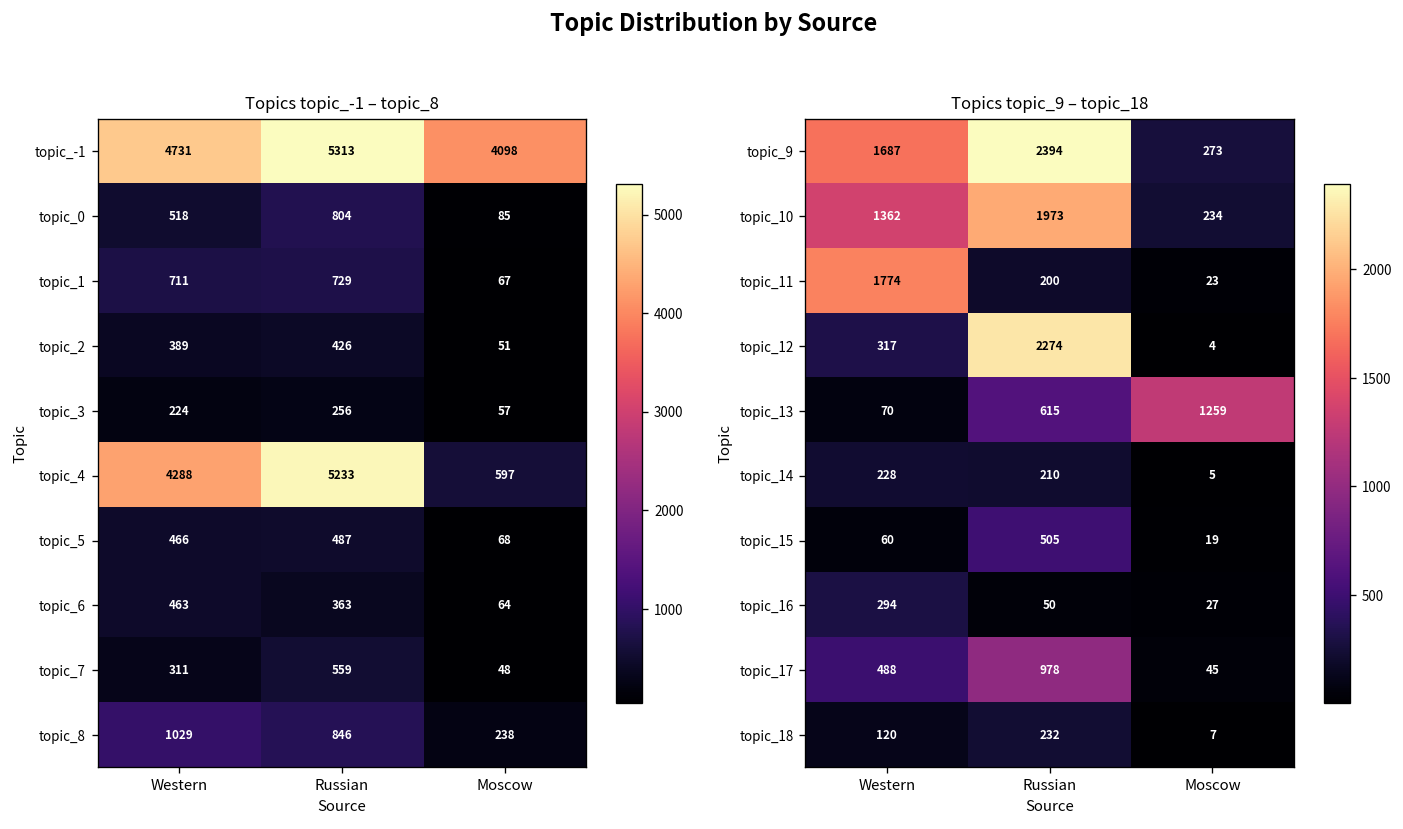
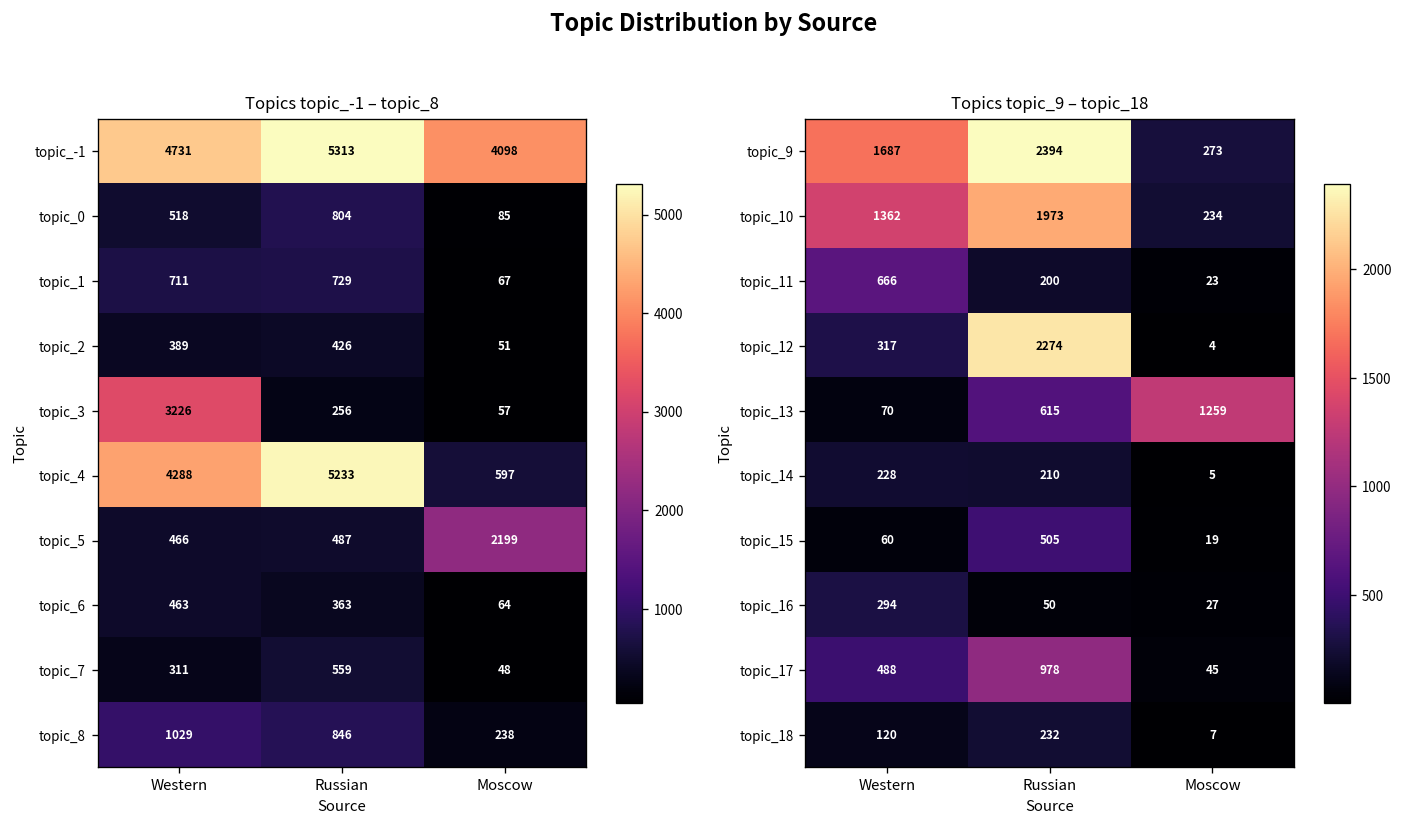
  {
    "Topics topic_-1 – topic_8": {
      "topic_-1": {
        "Western": 4731,
        "Russian": 5313,
        "Moscow": 4098
      },
      "topic_0": {
        "Western": 518,
        "Russian": 804,
        "Moscow": 85
      },
      "topic_1": {
        "Western": 711,
        "Russian": 729,
        "Moscow": 67
      },
      "topic_2": {
        "Western": 389,
        "Russian": 426,
        "Moscow": 51
      },
      "topic_3": {
-       "Western": 224,
+       "Western": 3226,
        "Russian": 256,
        "Moscow": 57
      },
      "topic_4": {
        "Western": 4288,
        "Russian": 5233,
        "Moscow": 597
      },
      "topic_5": {
        "Western": 466,
        "Russian": 487,
-       "Moscow": 68
+       "Moscow": 2199
      },
      "topic_6": {
        "Western": 463,
        "Russian": 363,
        "Moscow": 64
      },
      "topic_7": {
        "Western": 311,
        "Russian": 559,
        "Moscow": 48
      },
      "topic_8": {
        "Western": 1029,
        "Russian": 846,
        "Moscow": 238
      }
    },
    "Topics topic_9 – topic_18": {
      "topic_9": {
        "Western": 1687,
        "Russian": 2394,
        "Moscow": 273
      },
      "topic_10": {
        "Western": 1362,
        "Russian": 1973,
        "Moscow": 234
      },
      "topic_11": {
-       "Western": 1774,
+       "Western": 666,
        "Russian": 200,
        "Moscow": 23
      },
      "topic_12": {
        "Western": 317,
        "Russian": 2274,
        "Moscow": 4
      },
      "topic_13": {
        "Western": 70,
        "Russian": 615,
        "Moscow": 1259
      },
      "topic_14": {
        "Western": 228,
        "Russian": 210,
        "Moscow": 5
      },
      "topic_15": {
        "Western": 60,
        "Russian": 505,
        "Moscow": 19
      },
      "topic_16": {
        "Western": 294,
        "Russian": 50,
        "Moscow": 27
      },
      "topic_17": {
        "Western": 488,
        "Russian": 978,
        "Moscow": 45
      },
      "topic_18": {
        "Western": 120,
        "Russian": 232,
        "Moscow": 7
      }
    }
  }
